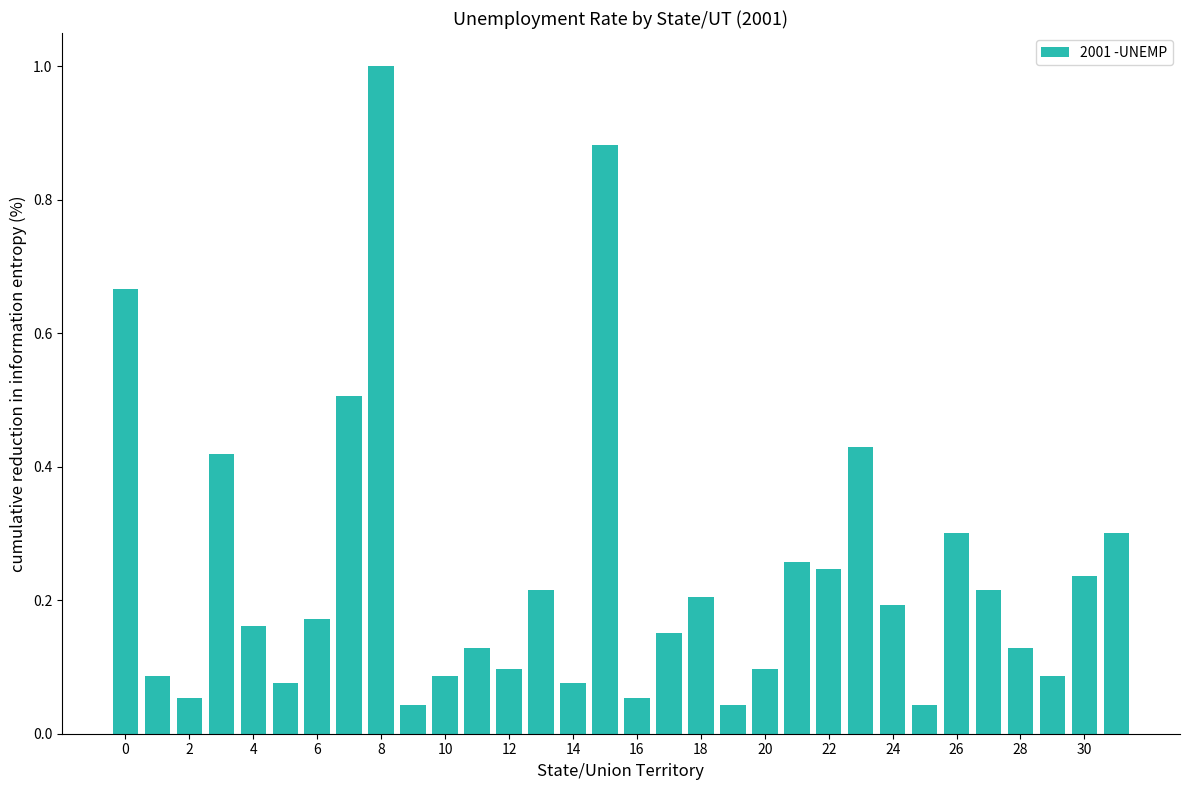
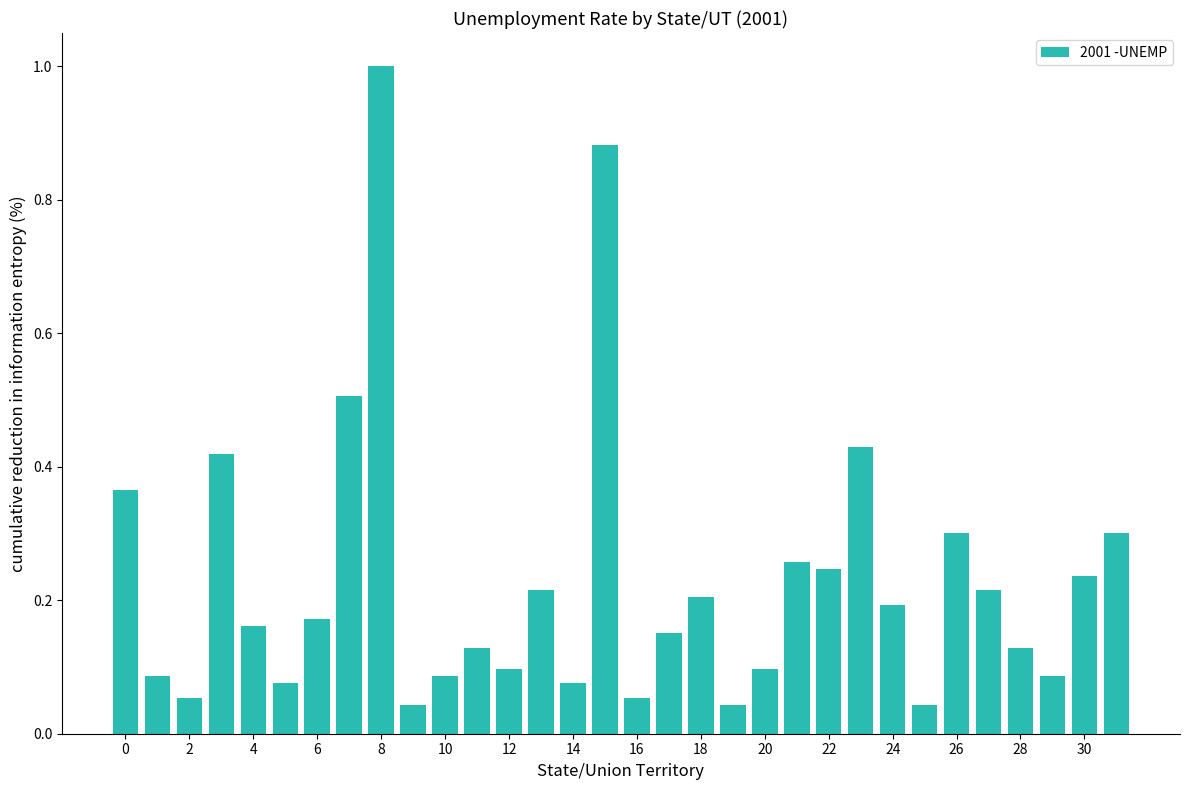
  {
-   "0": 0.67,
+   "0": 0.37,
    "2": 0.05,
    "4": 0.16,
    "6": 0.17,
    "8": 1.00,
    "10": 0.09,
    "12": 0.10,
    "14": 0.08,
    "16": 0.05,
    "18": 0.20,
    "20": 0.10,
    "22": 0.25,
    "24": 0.19,
    "26": 0.30,
    "28": 0.13,
    "30": 0.24
  }
